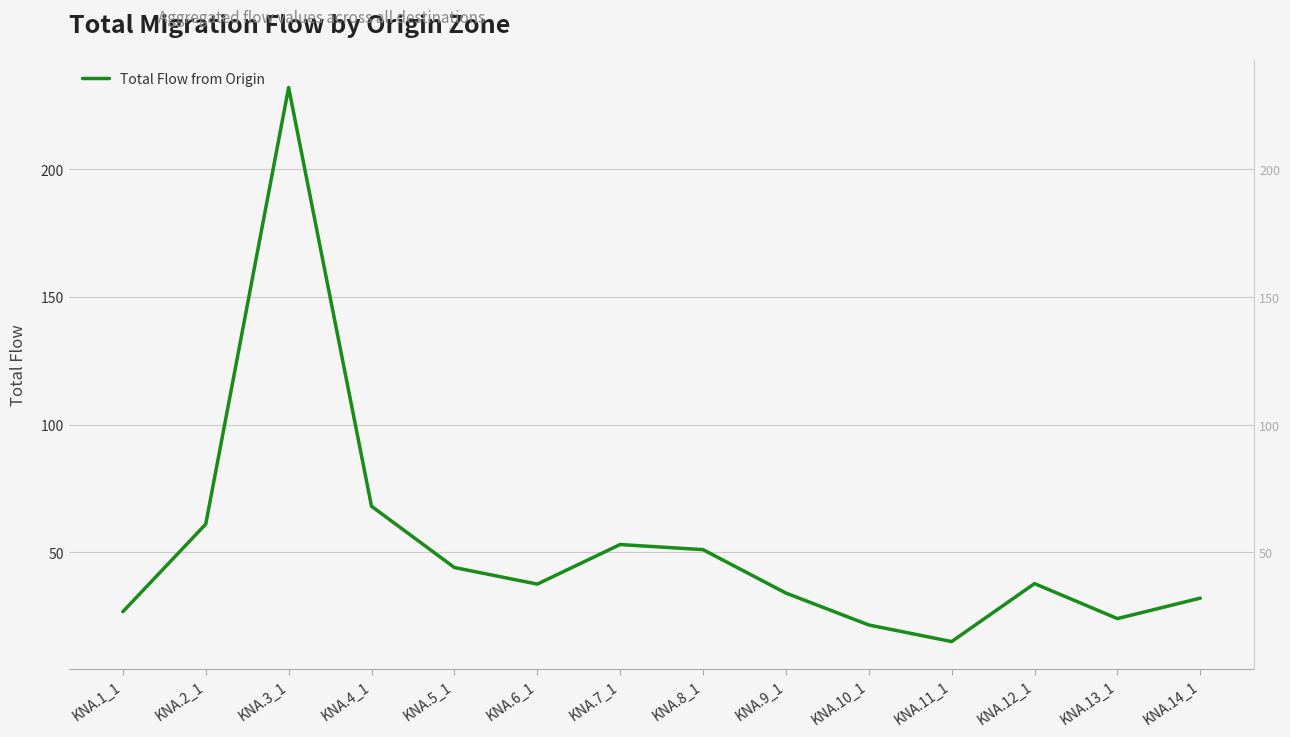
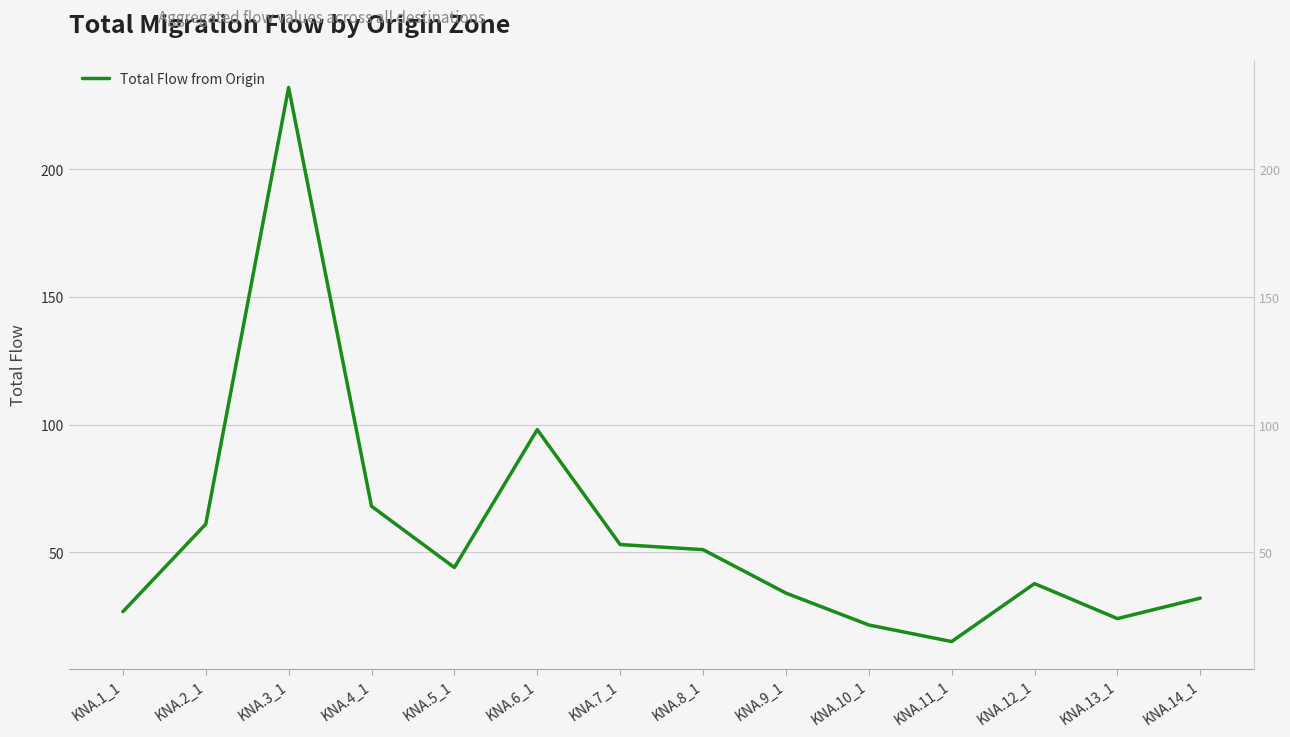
  {
    "KNA.1_1": 27,
    "KNA.2_1": 61,
    "KNA.3_1": 232,
    "KNA.4_1": 68,
    "KNA.5_1": 44,
-   "KNA.6_1": 38,
+   "KNA.6_1": 98,
    "KNA.7_1": 53,
    "KNA.8_1": 51,
    "KNA.9_1": 34,
    "KNA.10_1": 22,
    "KNA.11_1": 15,
    "KNA.12_1": 38,
    "KNA.13_1": 24,
    "KNA.14_1": 32
  }
